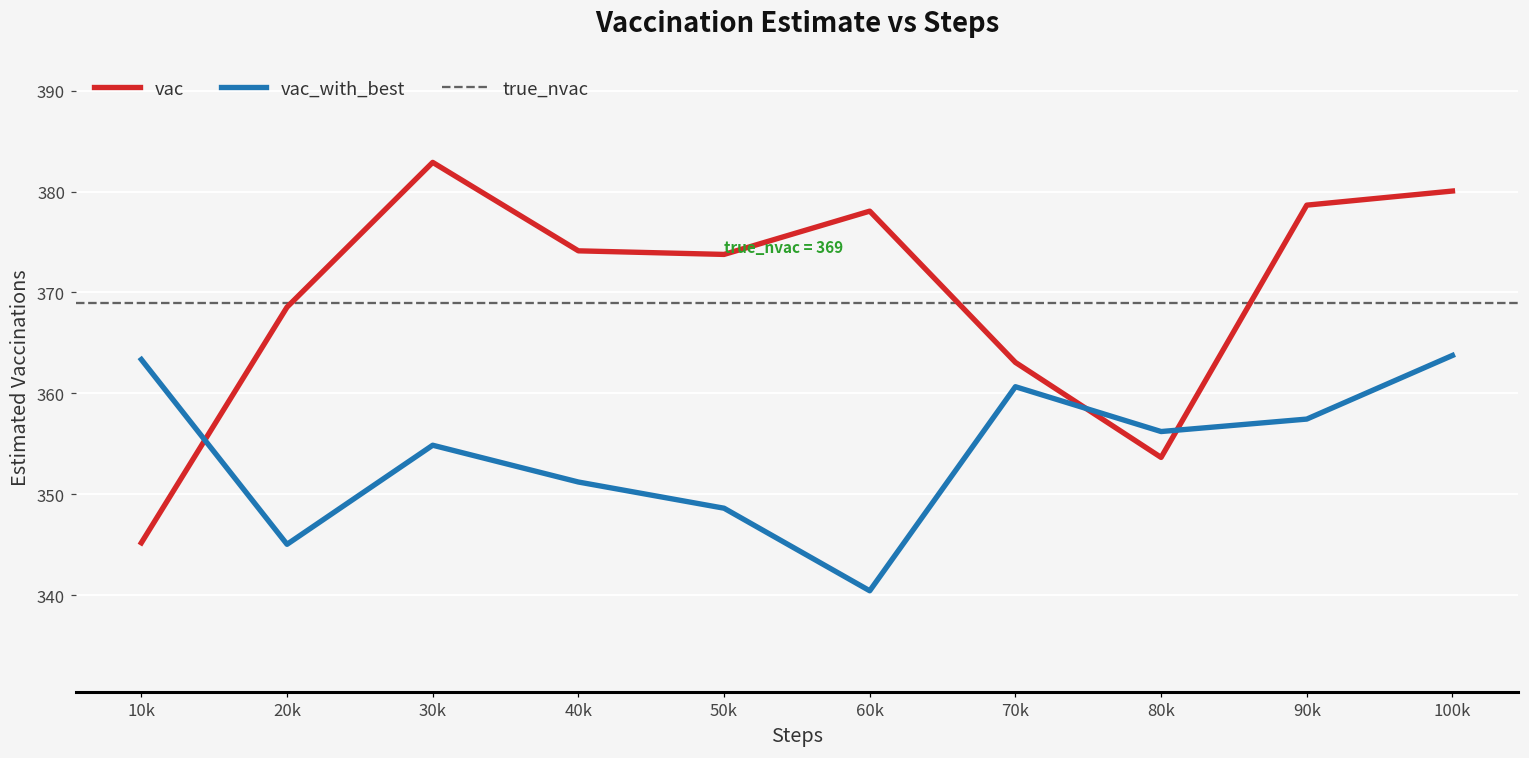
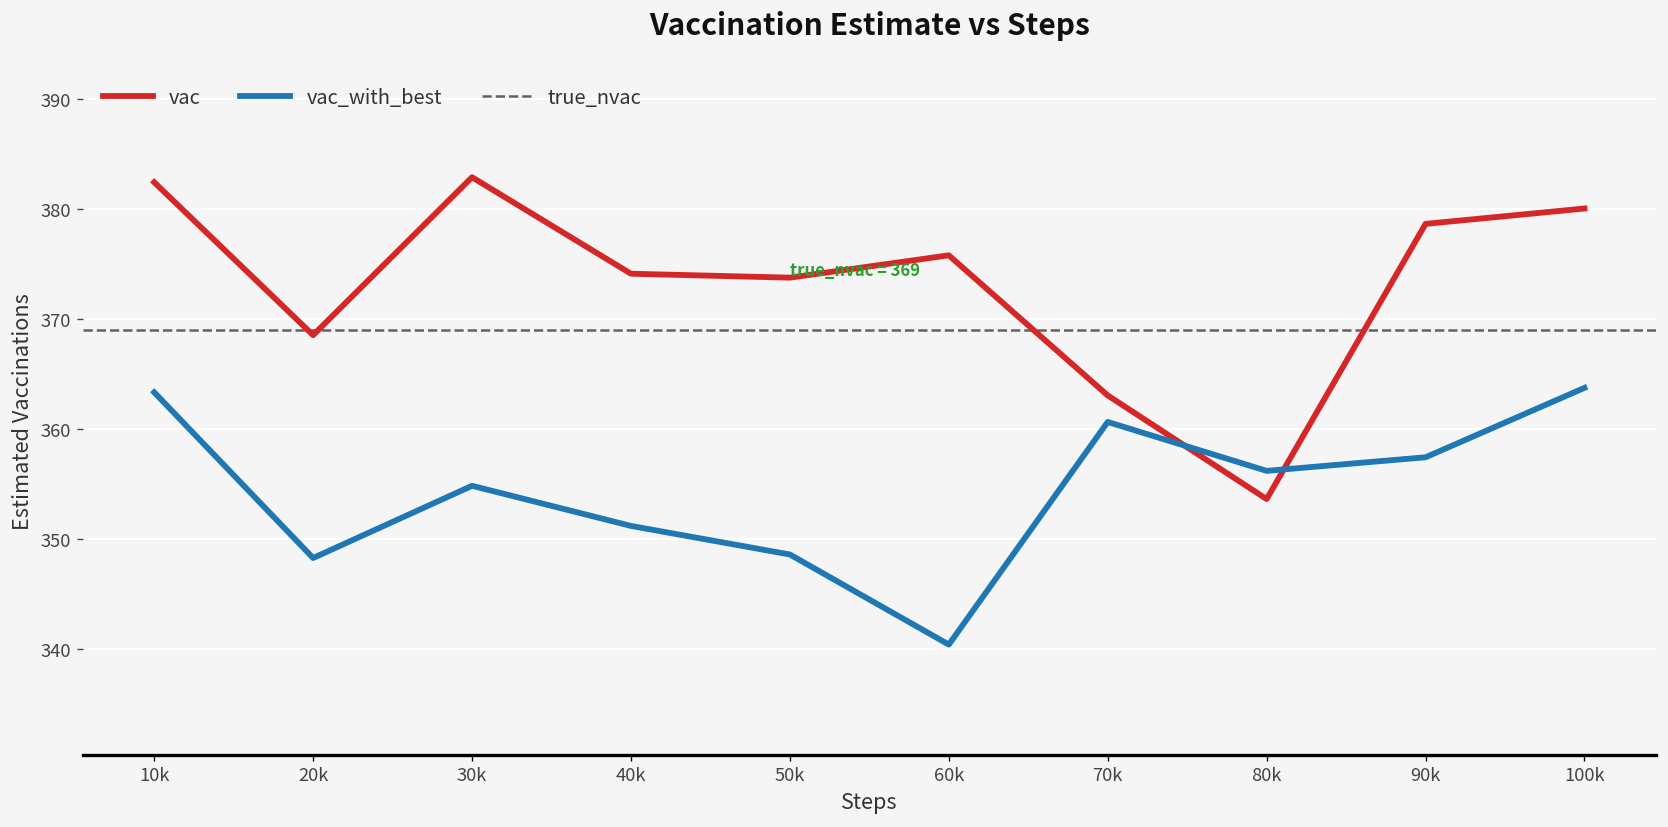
  {
    "vac": {
-     "10k": 345,
+     "10k": 382,
      "20k": 369,
      "30k": 383,
      "40k": 374,
-     "60k": 378,
+     "60k": 376,
      "70k": 363,
      "80k": 354,
      "90k": 379,
      "100k": 380
    },
    "vac_with_best": {
      "10k": 363,
-     "20k": 345,
+     "20k": 348,
      "30k": 355,
      "40k": 351,
      "50k": 349,
      "60k": 340,
      "70k": 361,
      "80k": 356,
      "90k": 357,
      "100k": 364
    }
  }
